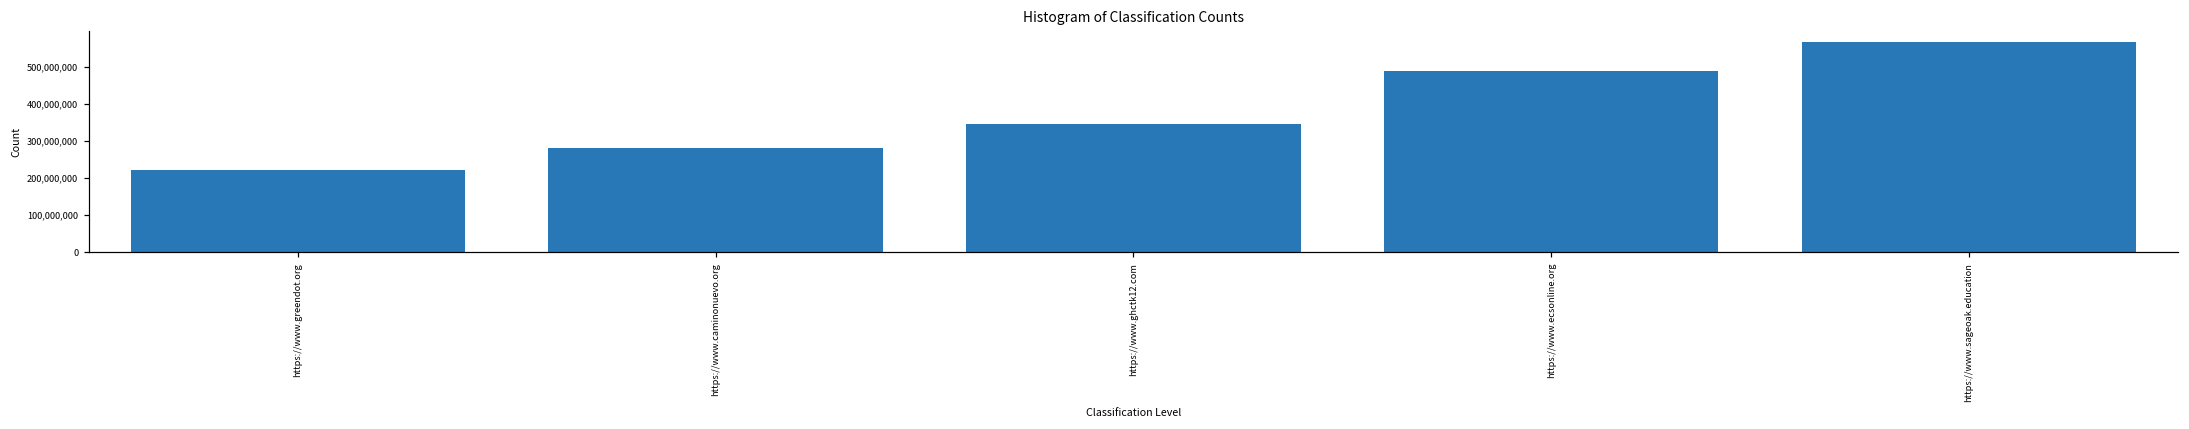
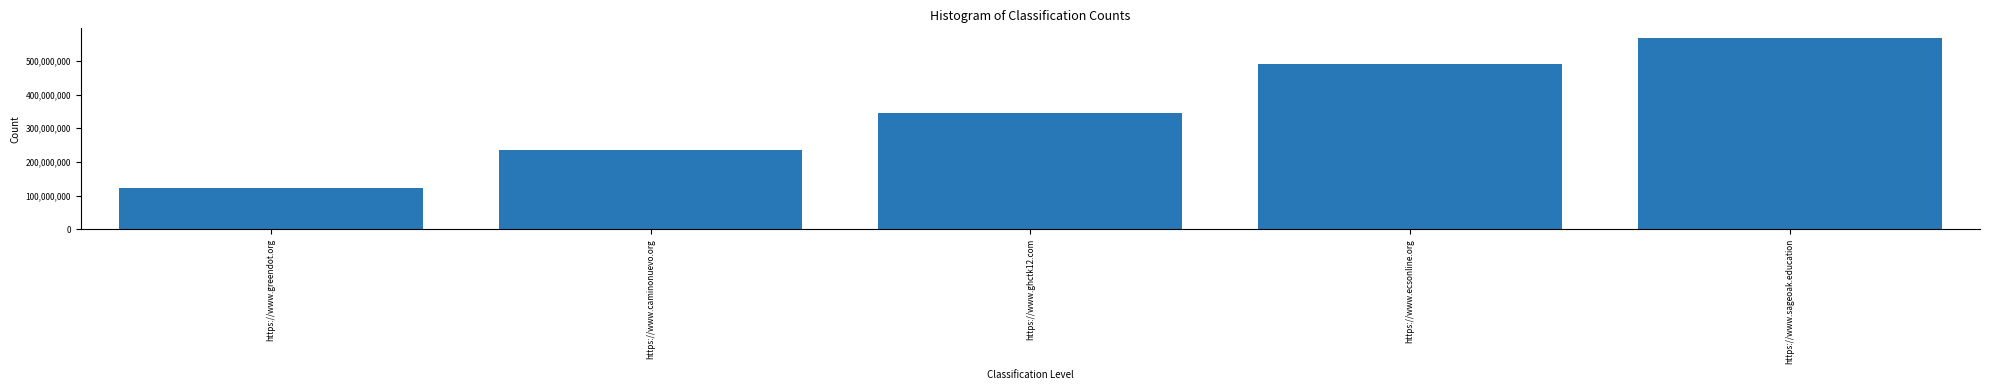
  {
-   "https://www.greendot.org": "220,000,000",
-   "https://www.caminonuevo.org": "280,000,000",
+   "https://www.greendot.org": "120,000,000",
+   "https://www.caminonuevo.org": "230,000,000",
    "https://www.ghctk12.com": "350,000,000",
    "https://www.ecsonline.org": "490,000,000",
    "https://www.sageoak.education": "570,000,000"
  }
